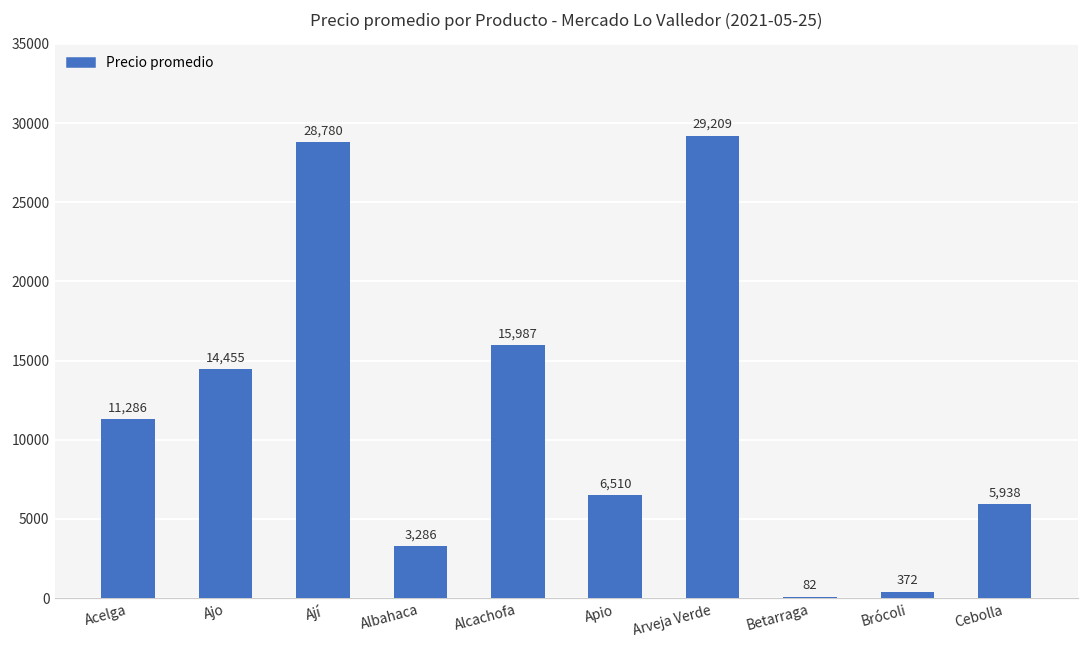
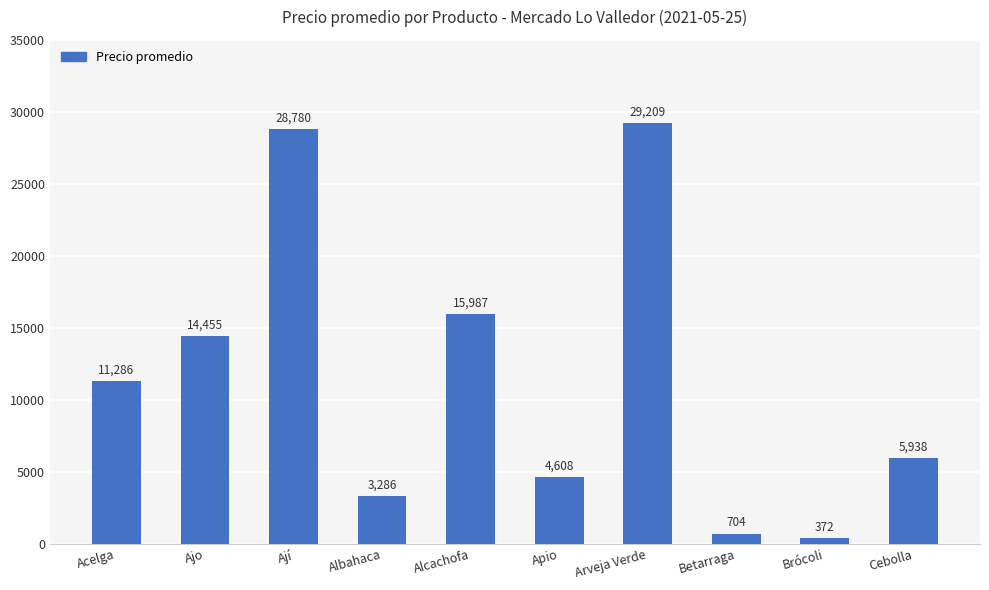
  {
    "Acelga": "11,286",
    "Ajo": "14,455",
    "Ají": "28,780",
    "Albahaca": "3,286",
    "Alcachofa": "15,987",
-   "Apio": "6,510",
+   "Apio": "4,608",
    "Arveja Verde": "29,209",
-   "Betarraga": "82",
+   "Betarraga": "704",
    "Brócoli": "372",
    "Cebolla": "5,938"
  }
